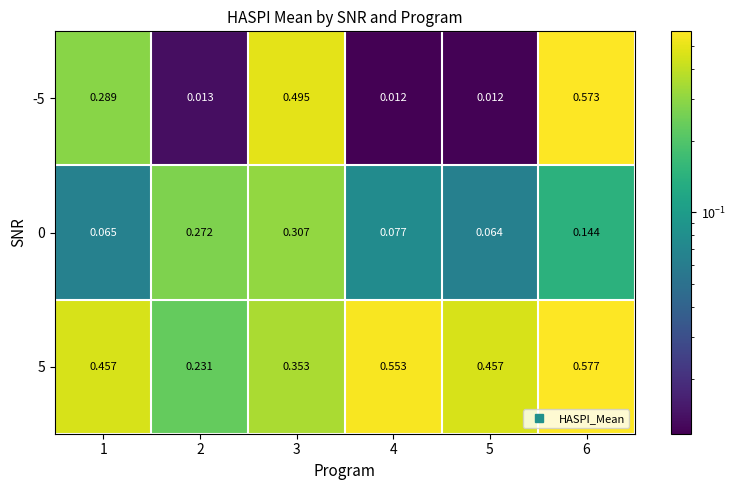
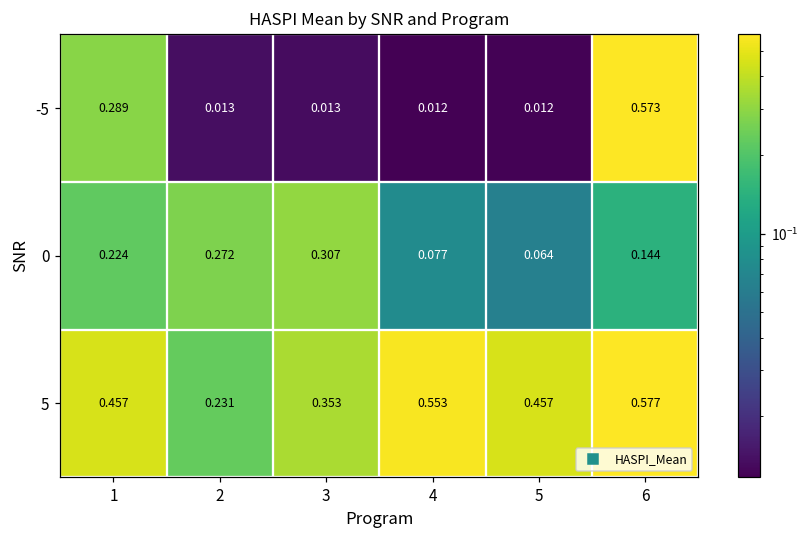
  {
    "-5": {
      "1": 0.289,
      "2": 0.013,
-     "3": 0.495,
+     "3": 0.013,
      "4": 0.012,
      "5": 0.012,
      "6": 0.573
    },
    "0": {
-     "1": 0.065,
+     "1": 0.224,
      "2": 0.272,
      "3": 0.307,
      "4": 0.077,
      "5": 0.064,
      "6": 0.144
    },
    "5": {
      "1": 0.457,
      "2": 0.231,
      "3": 0.353,
      "4": 0.553,
      "5": 0.457,
      "6": 0.577
    }
  }
